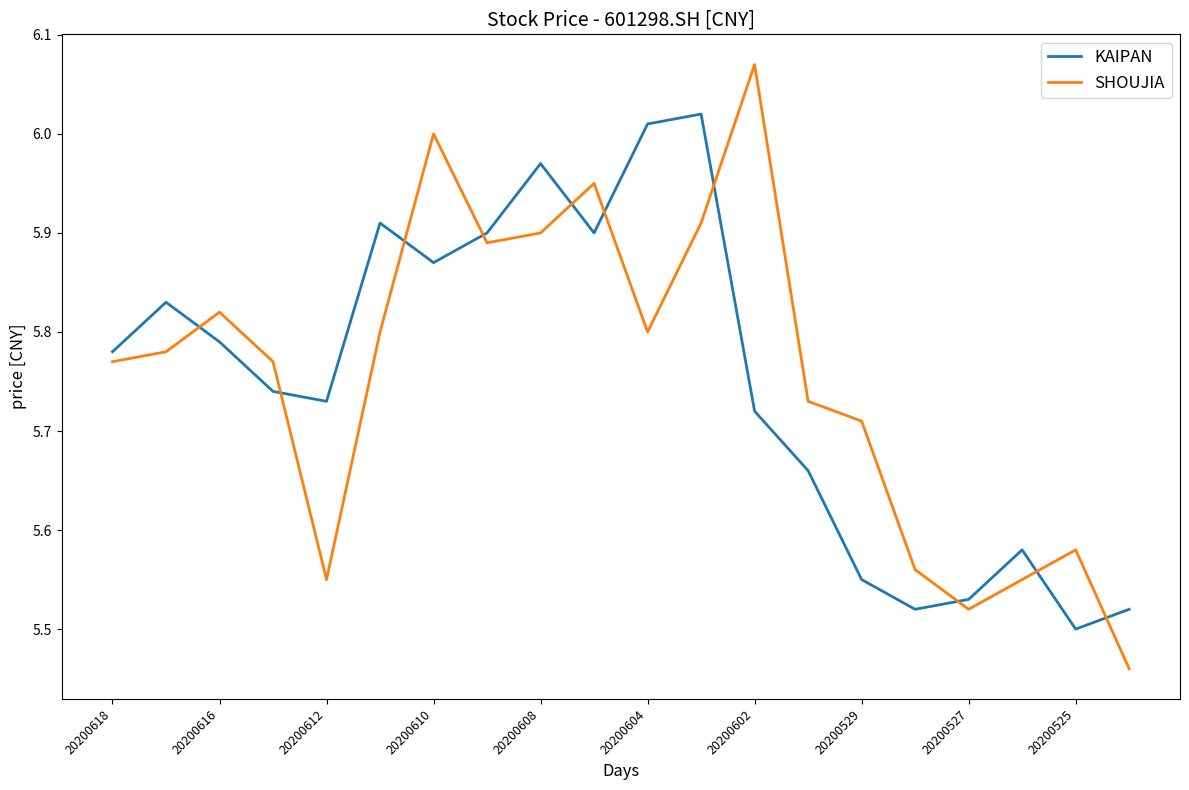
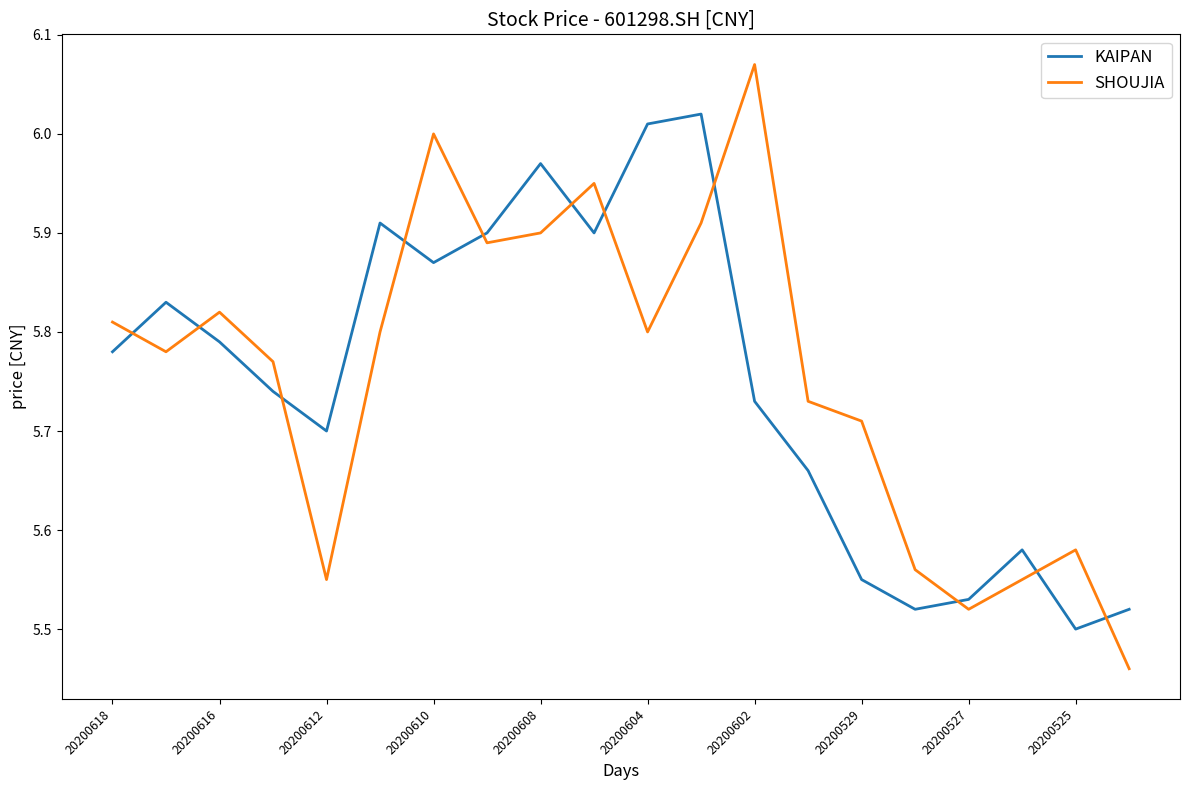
  {
    "KAIPAN": {
      "20200618": 5.78,
      "20200616": 5.79,
-     "20200612": 5.73,
+     "20200612": 5.70,
      "20200610": 5.87,
      "20200608": 5.97,
      "20200604": 6.01,
-     "20200602": 5.72,
+     "20200602": 5.73,
      "20200529": 5.55,
      "20200527": 5.53,
      "20200525": 5.50
    },
    "SHOUJIA": {
-     "20200618": 5.77,
+     "20200618": 5.81,
      "20200616": 5.82,
      "20200612": 5.55,
      "20200610": 6.00,
      "20200608": 5.90,
      "20200604": 5.80,
      "20200602": 6.07,
      "20200529": 5.71,
      "20200527": 5.52,
      "20200525": 5.58
    }
  }
